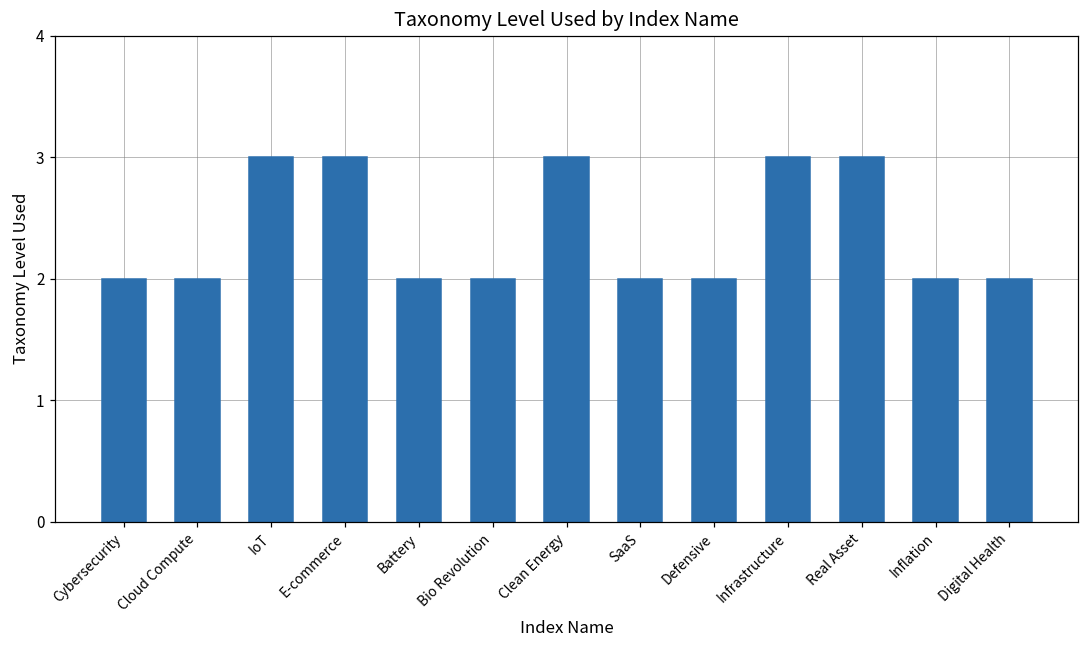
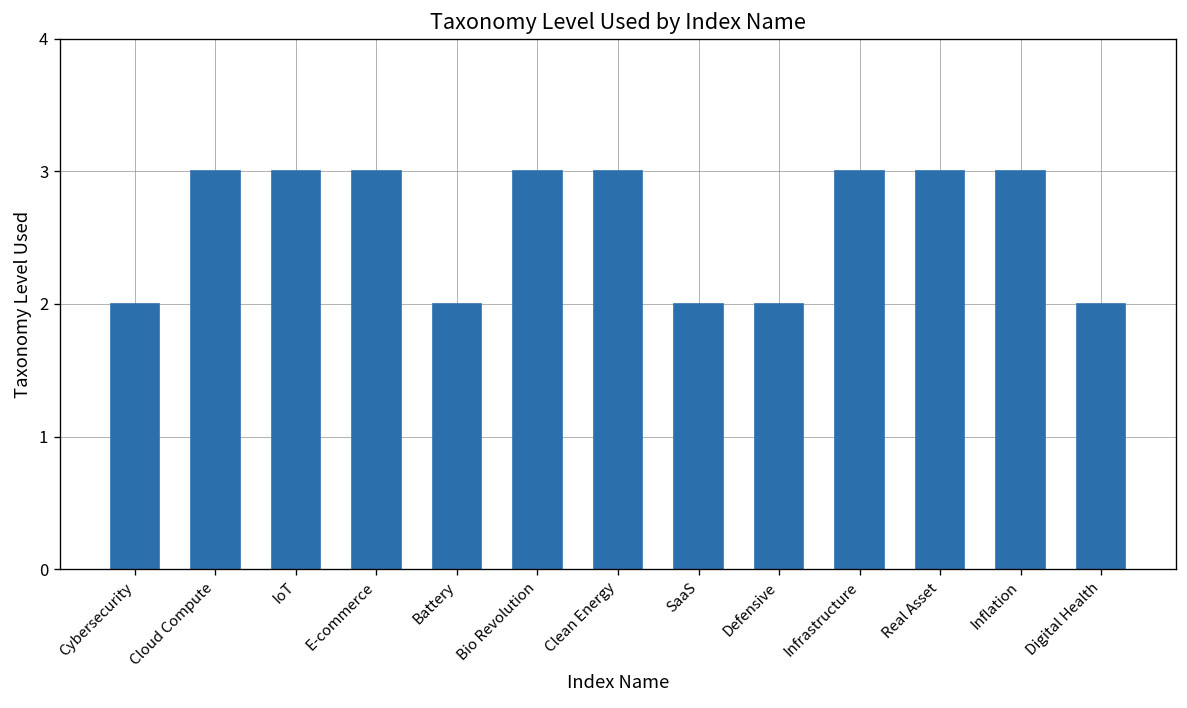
  {
    "Cybersecurity": 2,
-   "Cloud Compute": 2,
+   "Cloud Compute": 3,
    "IoT": 3,
    "E-commerce": 3,
    "Battery": 2,
-   "Bio Revolution": 2,
+   "Bio Revolution": 3,
    "Clean Energy": 3,
    "SaaS": 2,
    "Defensive": 2,
    "Infrastructure": 3,
    "Real Asset": 3,
-   "Inflation": 2,
+   "Inflation": 3,
    "Digital Health": 2
  }
